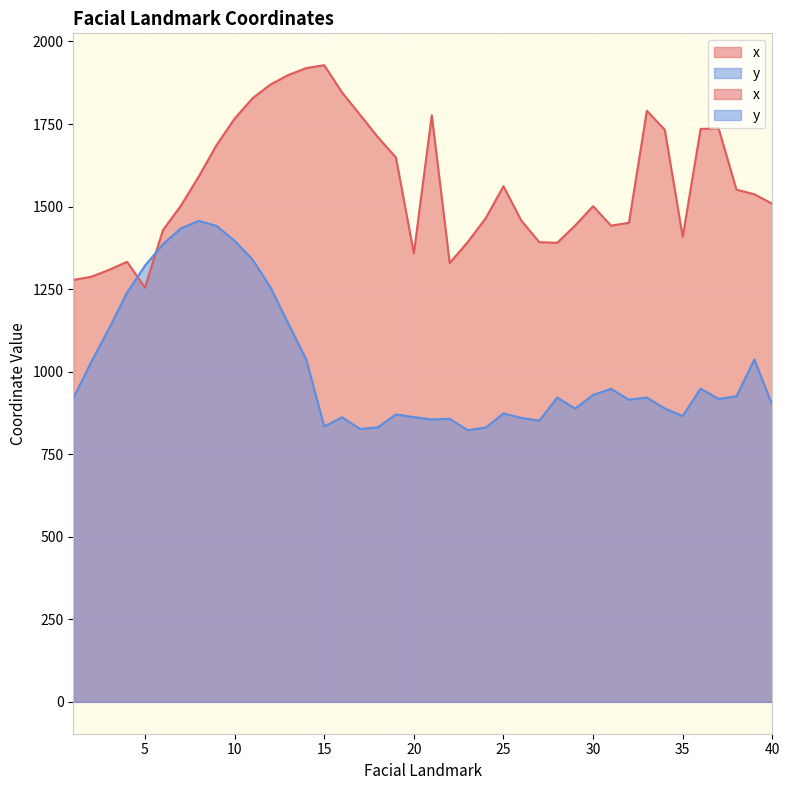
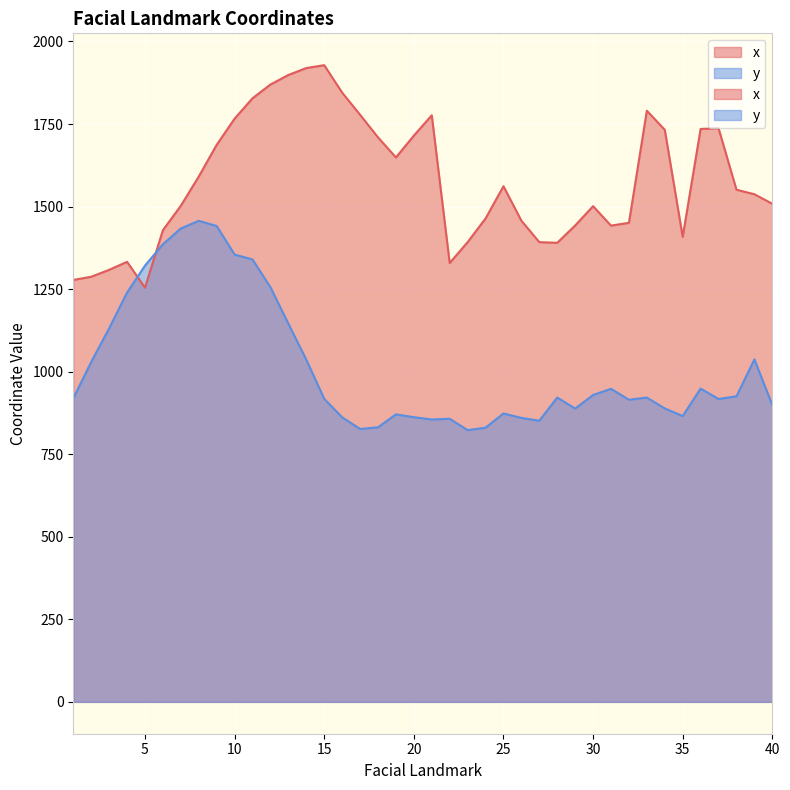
  {
    "x": {
      "5": 1250,
      "10": 1770,
      "15": 1930,
-     "20": 1360,
+     "20": 1710,
      "25": 1560,
      "30": 1500,
      "35": 1410,
      "40": 1510
    },
    "y": {
      "5": 1320,
-     "10": 1400,
-     "15": 830,
+     "10": 1350,
+     "15": 920,
      "20": 860,
      "25": 870,
      "30": 930,
      "35": 870,
      "40": 900
    }
  }
